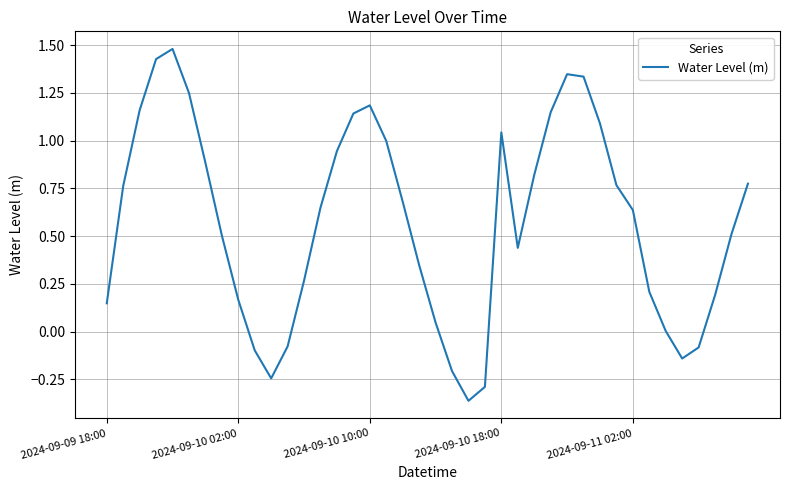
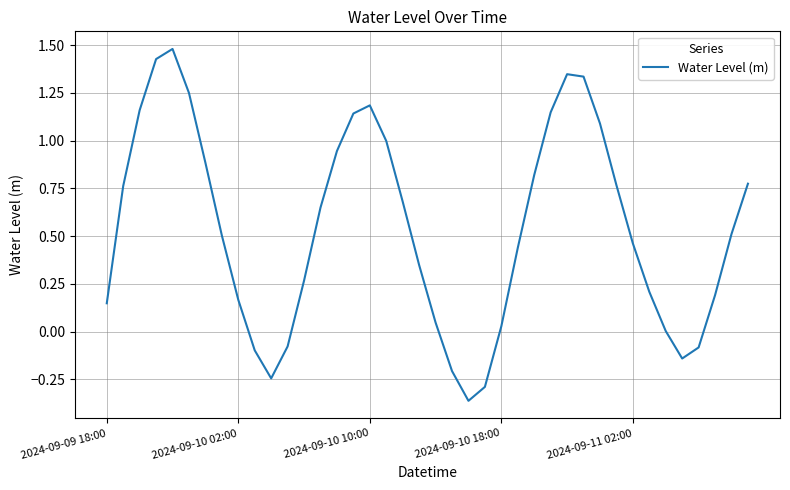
  {
    "2024-09-09 18:00": 0.15,
    "2024-09-10 02:00": 0.17,
    "2024-09-10 10:00": 1.18,
-   "2024-09-10 18:00": 1.04,
-   "2024-09-11 02:00": 0.64
+   "2024-09-10 18:00": 0.03,
+   "2024-09-11 02:00": 0.46
  }
